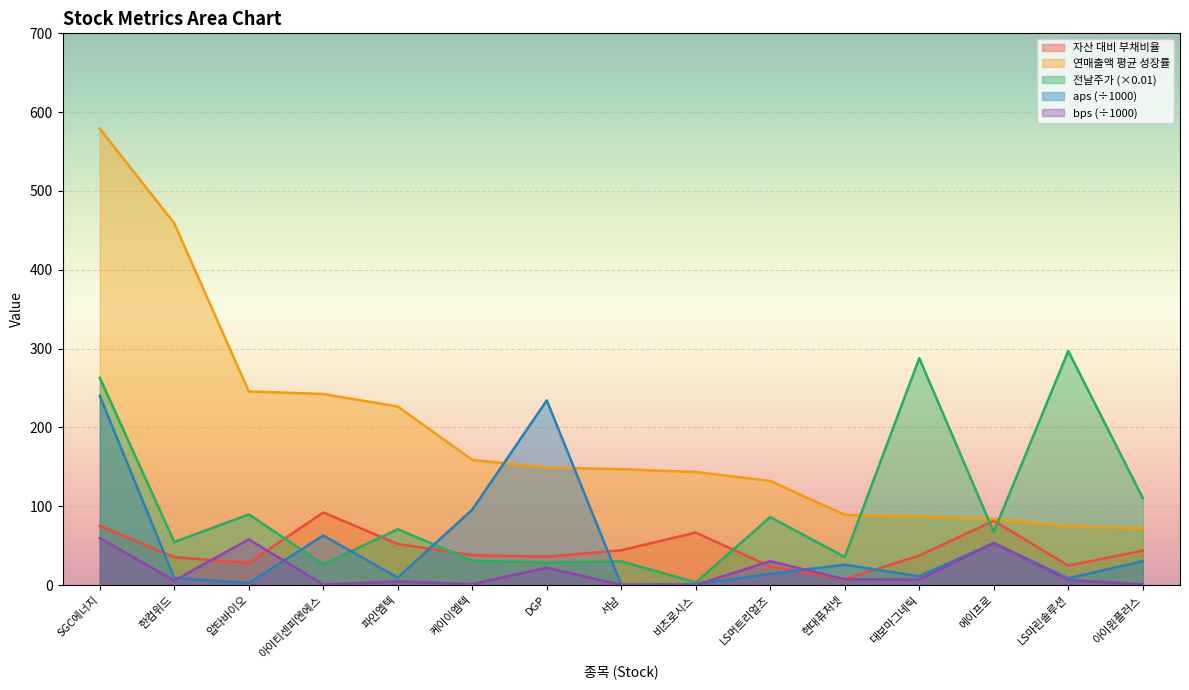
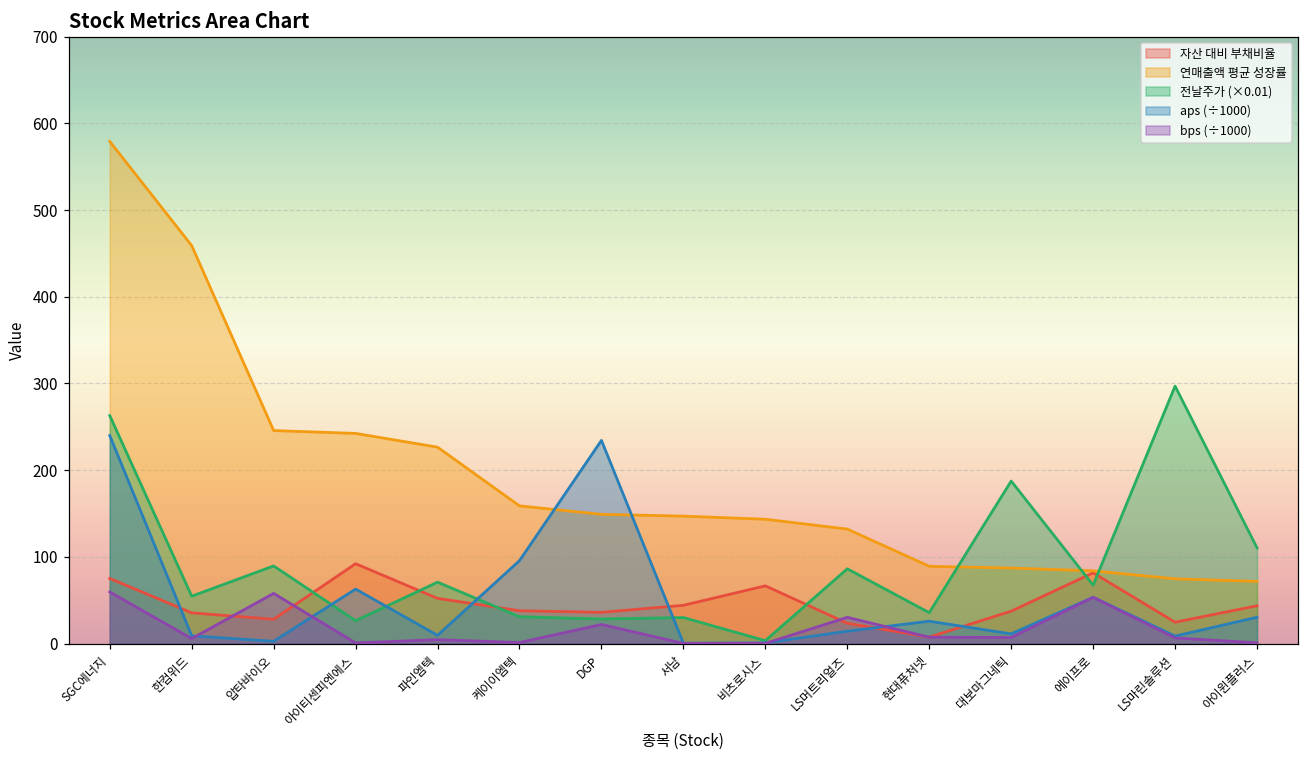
  {
    "전날주가 (×0.01)": {
      "SGC에너지": 260,
      "한컴위드": 50,
      "압타바이오": 90,
      "아이티센피엔에스": 30,
      "파인엠텍": 70,
      "케이이엠텍": 30,
      "DGP": 30,
      "서남": 30,
      "LS머트리얼즈": 90,
      "현대퓨처넷": 40,
-     "대보마그네틱": 290,
+     "대보마그네틱": 190,
      "에이프로": 70,
      "LS마린솔루션": 300,
      "아이윈플러스": 110
    },
    "aps (÷1000)": {
      "SGC에너지": 240,
      "압타바이오": 0,
      "아이티센피엔에스": 60,
      "파인엠텍": 10,
      "케이이엠텍": 100,
      "DGP": 230,
      "LS머트리얼즈": 10,
      "현대퓨처넷": 30,
      "대보마그네틱": 10,
      "아이윈플러스": 30
    },
    "bps (÷1000)": {
      "SGC에너지": 60,
      "압타바이오": 60,
      "아이티센피엔에스": 0,
      "파인엠텍": 0,
      "케이이엠텍": 0,
      "DGP": 20,
      "LS머트리얼즈": 30,
      "대보마그네틱": 10,
      "아이윈플러스": 0
    }
  }
